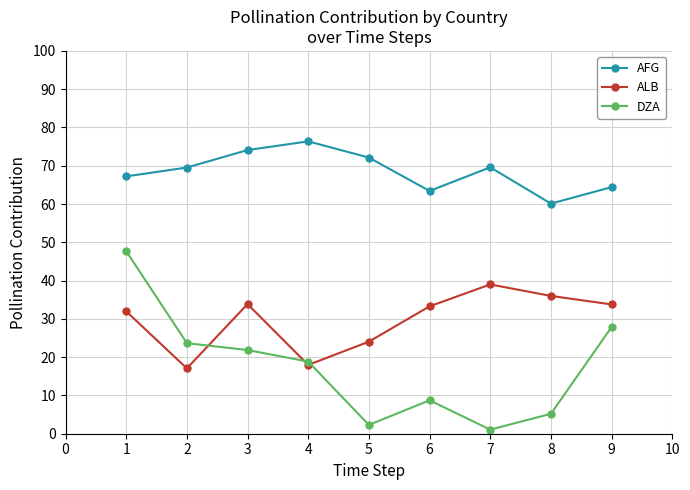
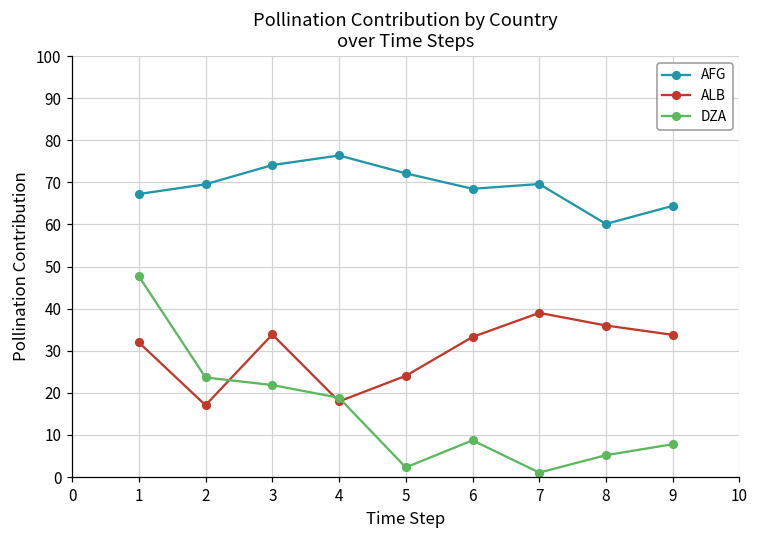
  {
    "AFG": {
      "1": 67,
      "2": 70,
      "3": 74,
      "4": 76,
      "5": 72,
-     "6": 63,
+     "6": 68,
      "7": 70,
      "8": 60,
      "9": 64
    },
    "ALB": {
      "1": 32,
      "2": 17,
      "3": 34,
      "4": 18,
      "5": 24,
      "6": 33,
      "7": 39,
      "8": 36,
      "9": 34
    },
    "DZA": {
      "1": 48,
      "2": 24,
      "3": 22,
      "4": 19,
      "5": 2,
      "6": 9,
      "7": 1,
      "8": 5,
-     "9": 28
+     "9": 8
    }
  }
